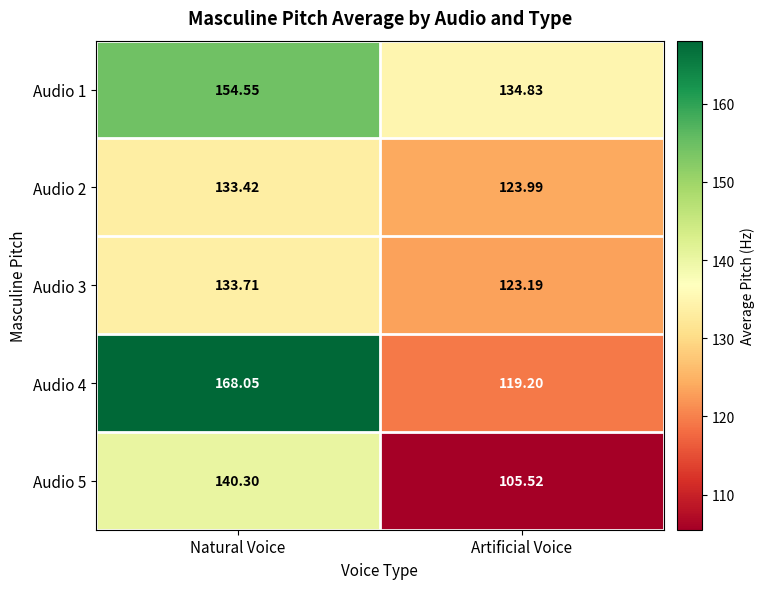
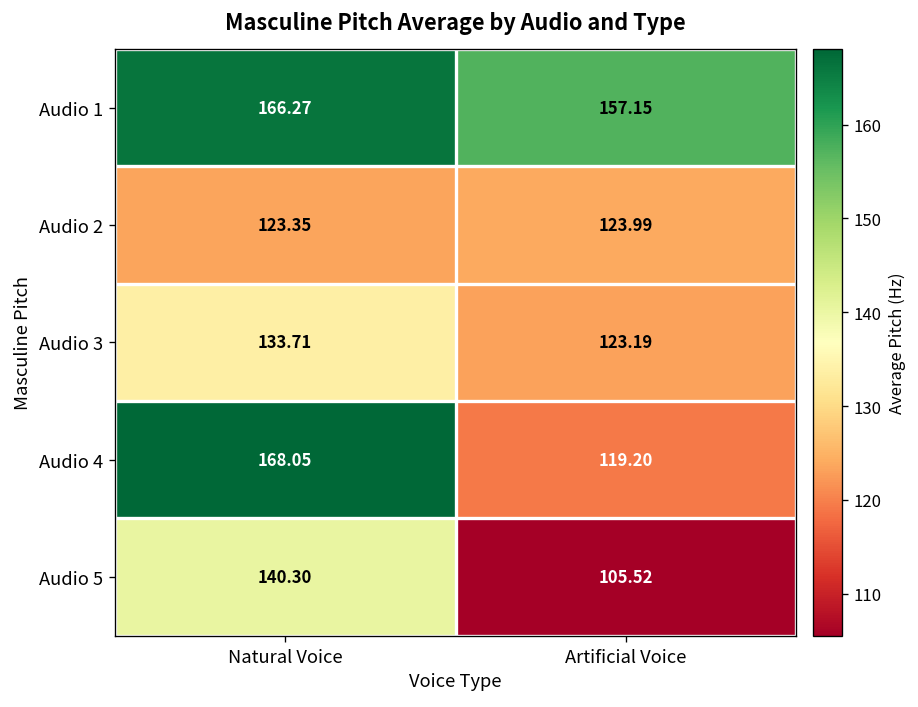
  {
    "Audio 1": {
-     "Natural Voice": 154.55,
-     "Artificial Voice": 134.83
+     "Natural Voice": 166.27,
+     "Artificial Voice": 157.15
    },
    "Audio 2": {
-     "Natural Voice": 133.42,
+     "Natural Voice": 123.35,
      "Artificial Voice": 123.99
    },
    "Audio 3": {
      "Natural Voice": 133.71,
      "Artificial Voice": 123.19
    },
    "Audio 4": {
      "Natural Voice": 168.05,
      "Artificial Voice": 119.20
    },
    "Audio 5": {
      "Natural Voice": 140.30,
      "Artificial Voice": 105.52
    }
  }
